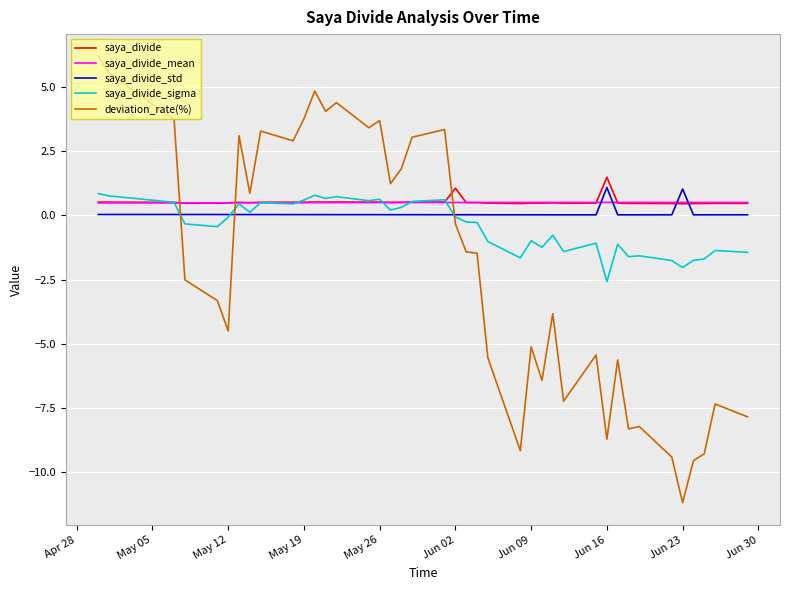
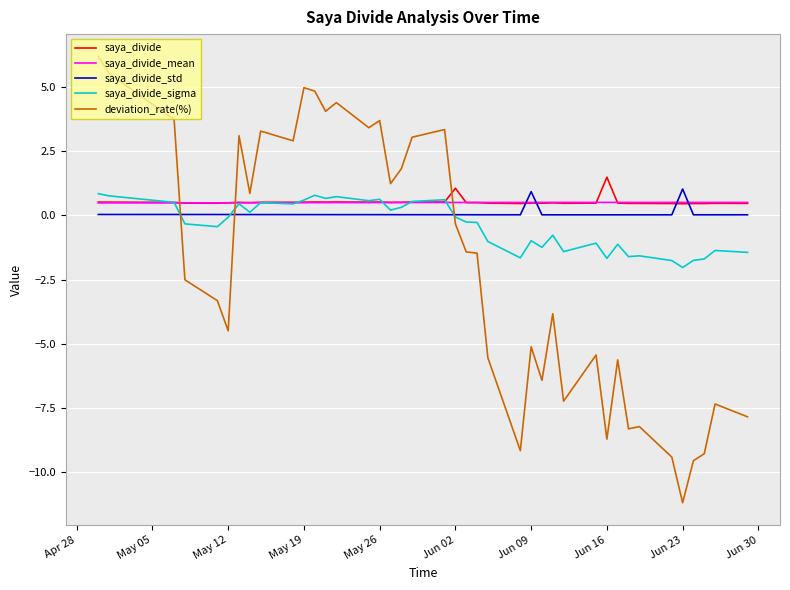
  {
    "saya_divide": {
      "Jun 02": 1.1,
      "Jun 16": 1.5
    },
    "saya_divide_mean": {
      "Jun 02": 0.5,
      "Jun 16": 0.5
    },
    "saya_divide_std": {
      "May 12": 0.0,
      "May 19": 0.0,
      "May 26": 0.0,
-     "Jun 09": 0.0,
-     "Jun 16": 1.1,
+     "Jun 09": 0.9,
+     "Jun 16": 0.0,
      "Jun 23": 1.0
    },
    "saya_divide_sigma": {
      "May 12": -0.1,
      "May 26": 0.6,
      "Jun 09": -1.0,
-     "Jun 16": -2.6,
+     "Jun 16": -1.7,
      "Jun 23": -2.0
    },
    "deviation_rate(%)": {
      "May 12": -4.5,
-     "May 19": 3.8,
+     "May 19": 5.0,
      "May 26": 3.7,
      "Jun 02": -0.3,
      "Jun 09": -5.1,
      "Jun 16": -8.7,
      "Jun 23": -11.2
    }
  }
